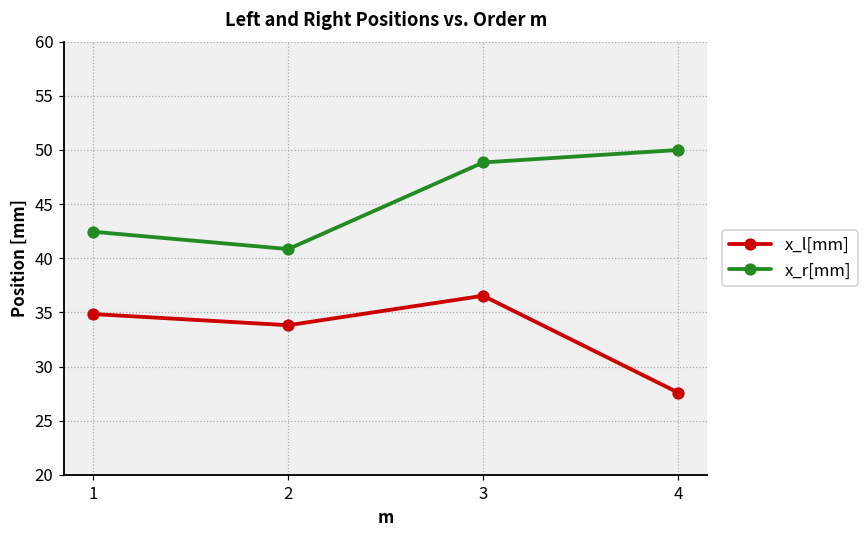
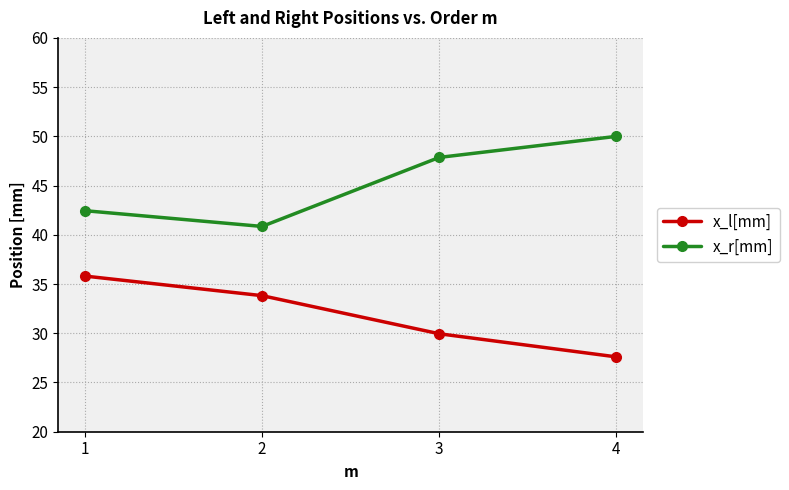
  {
    "x_l[mm]": {
-     "1": 35,
+     "1": 36,
      "2": 34,
-     "3": 37,
+     "3": 30,
      "4": 28
    },
    "x_r[mm]": {
      "1": 42,
      "2": 41,
-     "3": 49,
+     "3": 48,
      "4": 50
    }
  }
